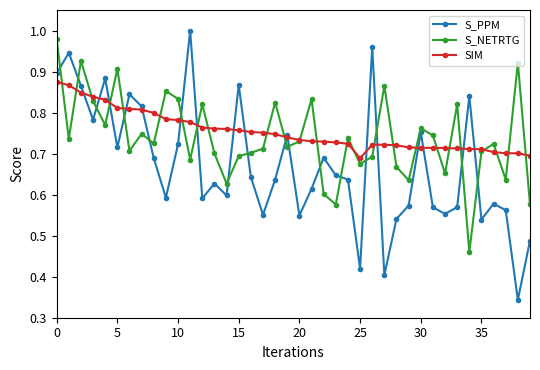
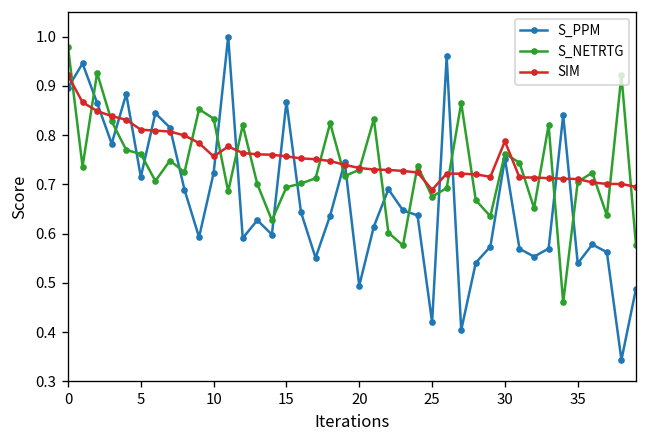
  {
    "S_PPM": {
      "0": 0.90,
      "5": 0.72,
      "10": 0.72,
      "15": 0.87,
-     "20": 0.55,
+     "20": 0.49,
      "25": 0.42,
      "30": 0.75,
      "35": 0.54
    },
    "S_NETRTG": {
      "0": 0.98,
-     "5": 0.91,
+     "5": 0.76,
      "10": 0.83,
      "15": 0.69,
      "25": 0.67,
      "30": 0.76
    },
    "SIM": {
-     "0": 0.87,
+     "0": 0.92,
      "5": 0.81,
-     "10": 0.78,
+     "10": 0.76,
      "15": 0.76,
      "25": 0.69,
-     "30": 0.71
+     "30": 0.79
    }
  }
